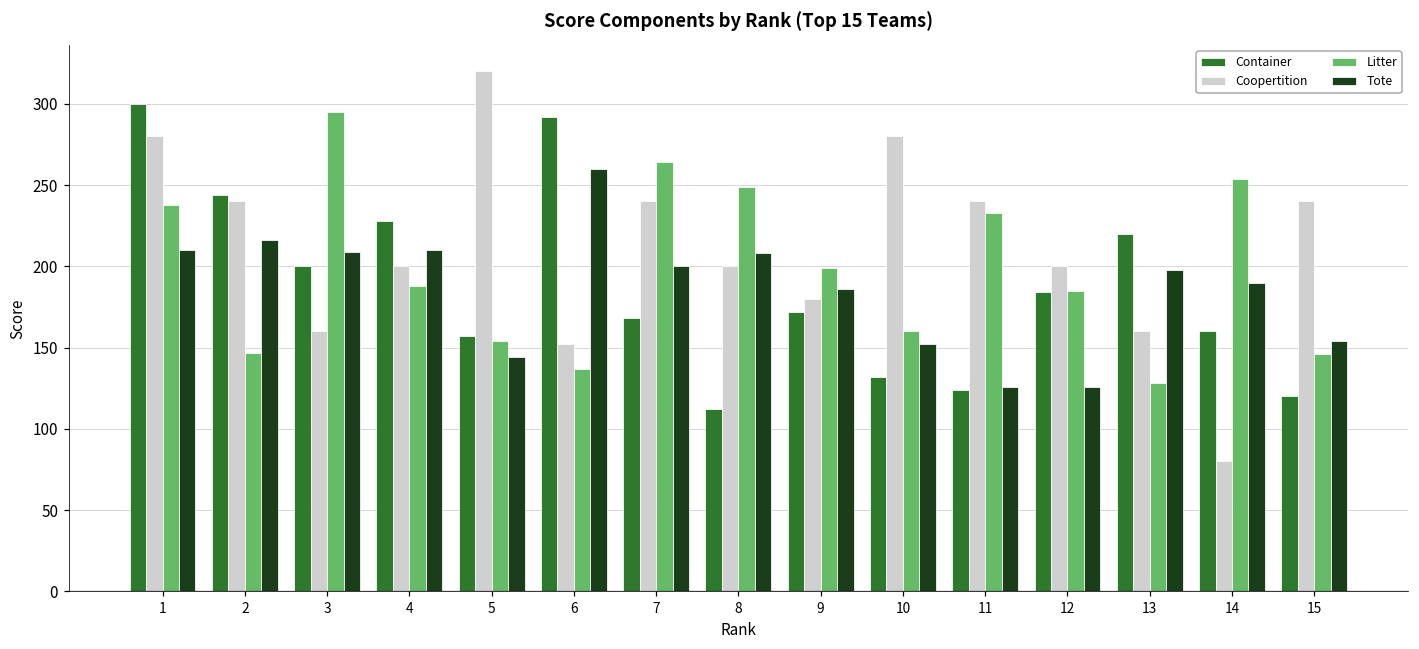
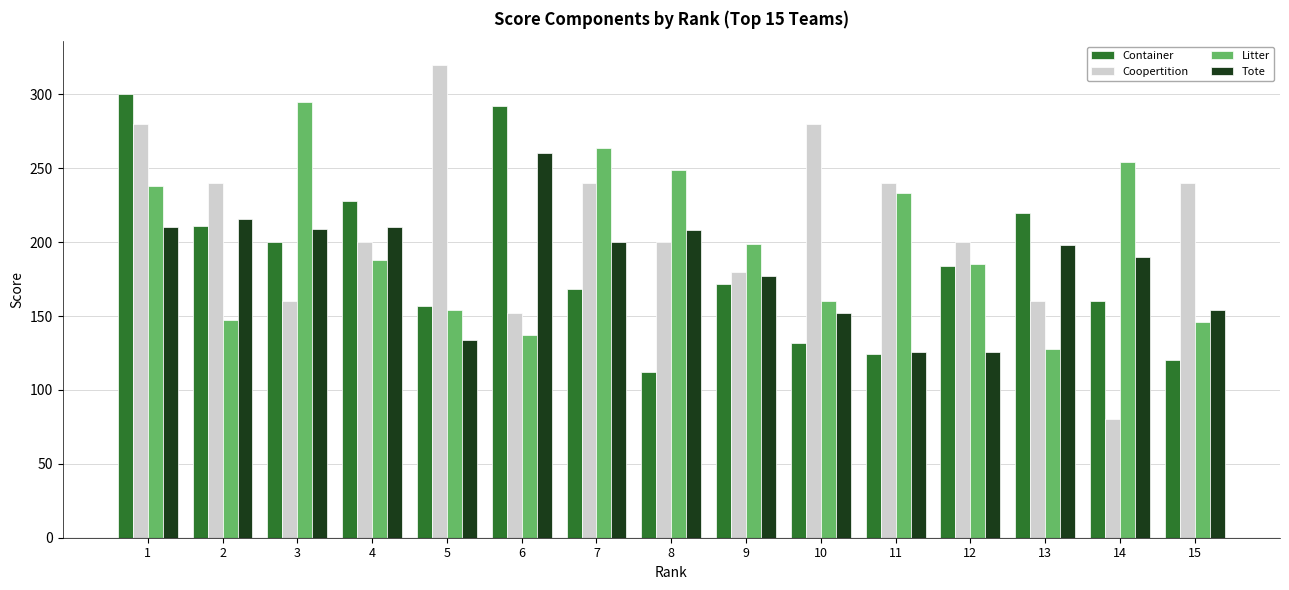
  {
    "Container": {
      "1": 300,
-     "2": 244,
+     "2": 211,
      "3": 200,
      "4": 228,
      "5": 157,
      "6": 292,
      "7": 168,
      "8": 112,
      "9": 172,
      "10": 132,
      "11": 124,
      "12": 184,
      "13": 220,
      "14": 160,
      "15": 120
    },
    "Coopertition": {
      "1": 280,
      "2": 240,
      "3": 160,
      "4": 200,
      "5": 320,
      "6": 152,
      "7": 240,
      "8": 200,
      "9": 180,
      "10": 280,
      "11": 240,
      "12": 200,
      "13": 160,
      "14": 80,
      "15": 240
    },
    "Litter": {
      "1": 238,
      "2": 147,
      "3": 295,
      "4": 188,
      "5": 154,
      "6": 137,
      "7": 264,
      "8": 249,
      "9": 199,
      "10": 160,
      "11": 233,
      "12": 185,
      "13": 128,
      "14": 254,
      "15": 146
    },
    "Tote": {
      "1": 210,
      "2": 216,
      "3": 209,
      "4": 210,
-     "5": 144,
+     "5": 134,
      "6": 260,
      "7": 200,
      "8": 208,
-     "9": 186,
+     "9": 177,
      "10": 152,
      "11": 126,
      "12": 126,
      "13": 198,
      "14": 190,
      "15": 154
    }
  }
